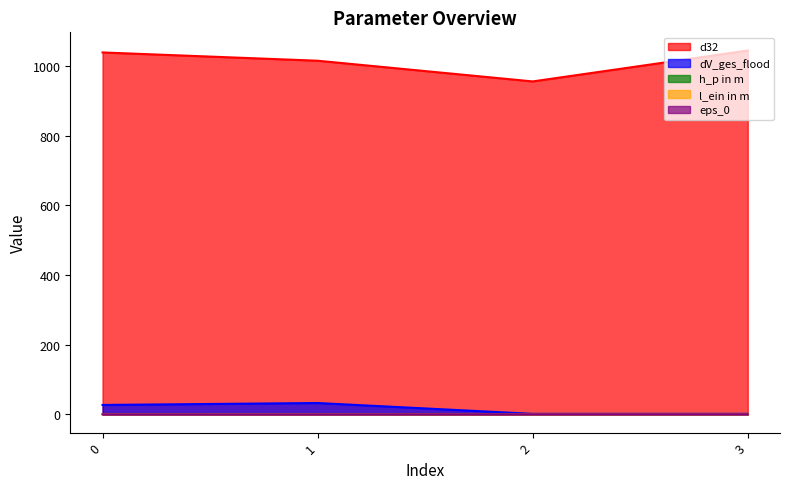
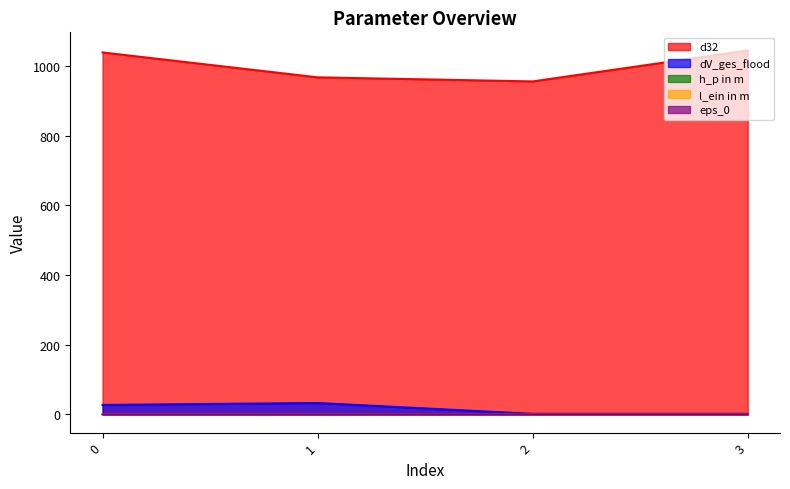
  {
    "d32": {
      "0": 1040,
-     "1": 1020,
+     "1": 970,
      "2": 960
    },
    "dV_ges_flood": {
      "0": 30,
      "1": 30
    },
    "eps_0": {
      "0": 0,
      "1": 0
    }
  }
